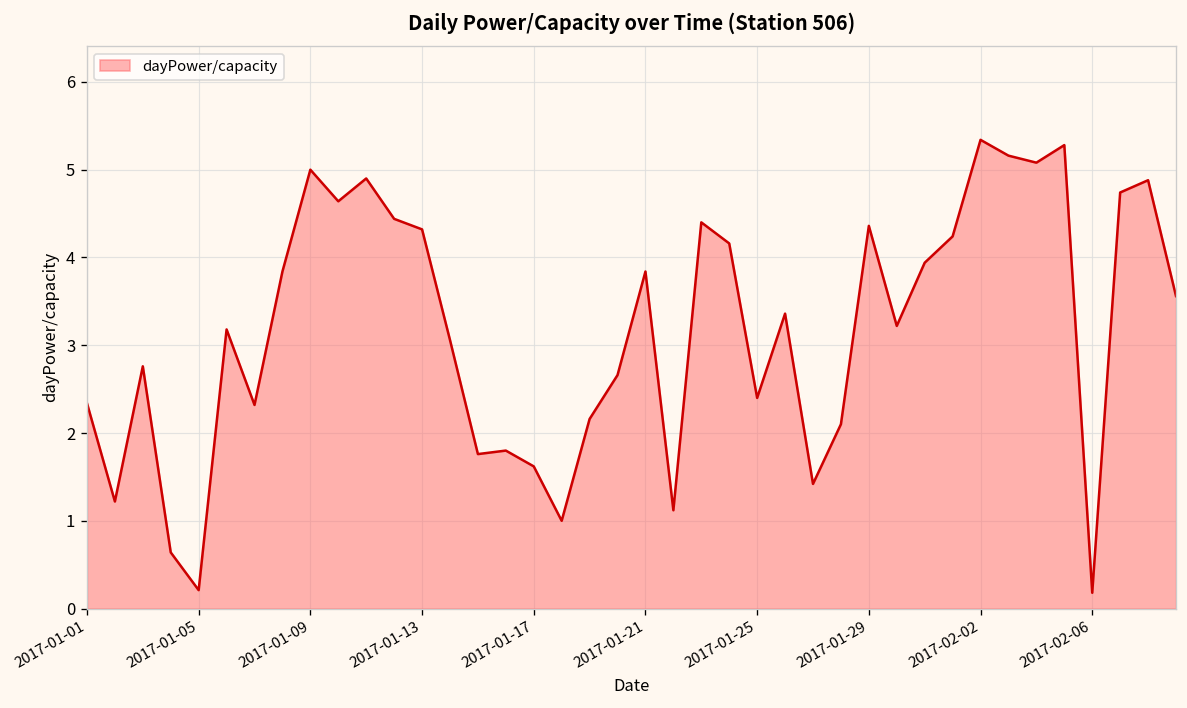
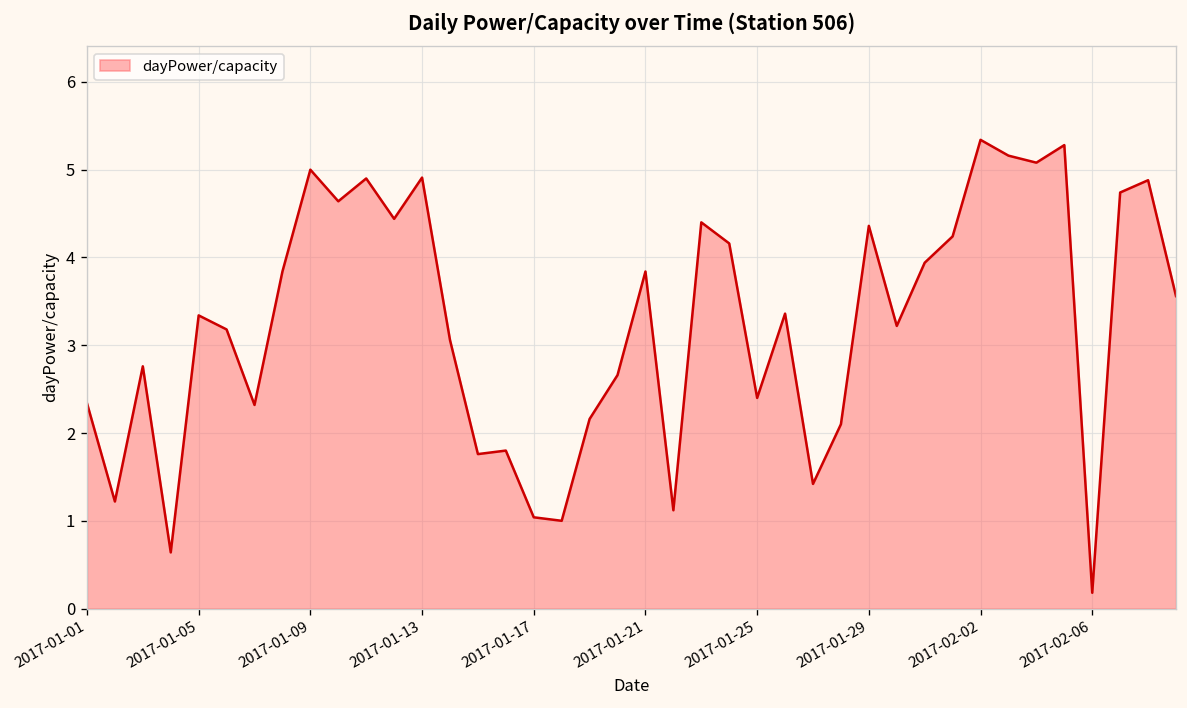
  {
    "2017-01-01": 2.3,
-   "2017-01-05": 0.2,
+   "2017-01-05": 3.3,
    "2017-01-09": 5.0,
-   "2017-01-13": 4.3,
-   "2017-01-17": 1.6,
+   "2017-01-13": 4.9,
+   "2017-01-17": 1.0,
    "2017-01-21": 3.8,
    "2017-01-25": 2.4,
    "2017-01-29": 4.4,
    "2017-02-02": 5.3,
    "2017-02-06": 0.2
  }
